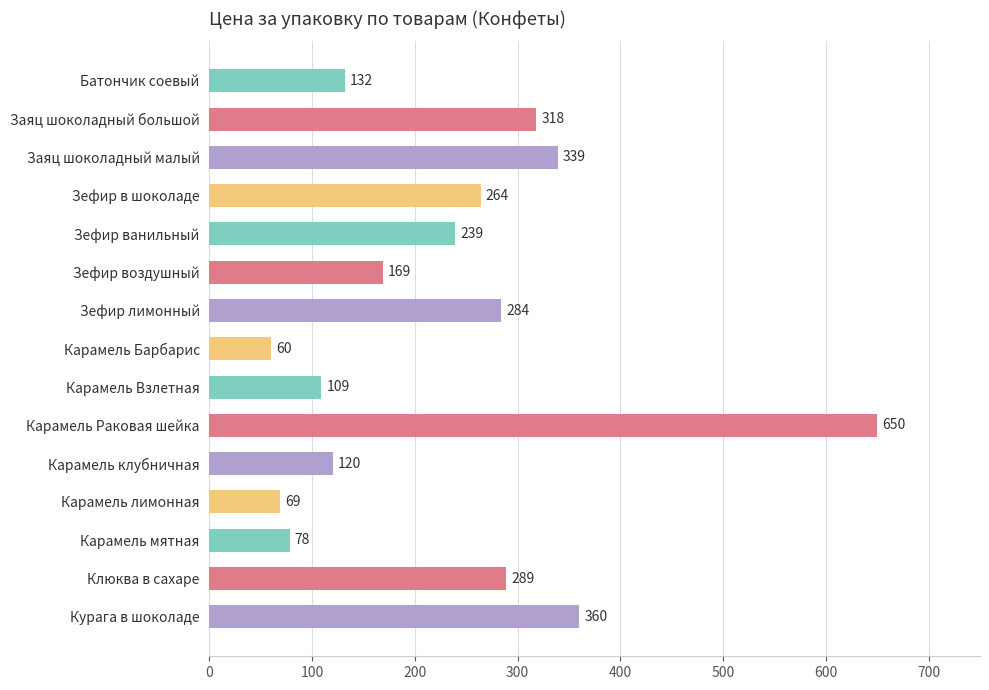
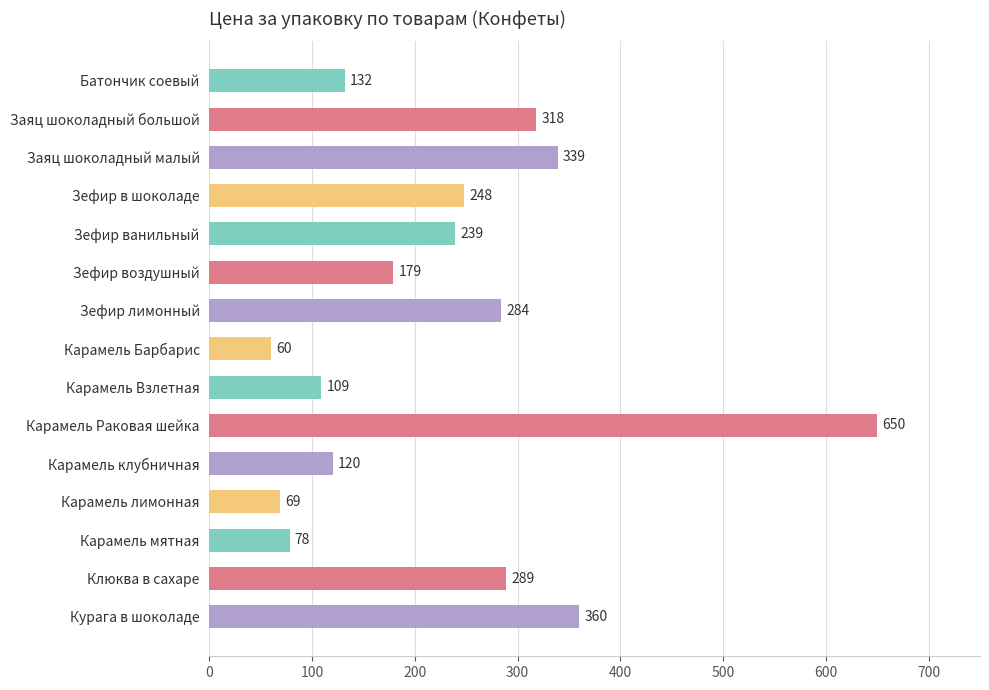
  {
    "Батончик соевый": 132,
    "Заяц шоколадный большой": 318,
    "Заяц шоколадный малый": 339,
-   "Зефир в шоколаде": 264,
+   "Зефир в шоколаде": 248,
    "Зефир ванильный": 239,
-   "Зефир воздушный": 169,
+   "Зефир воздушный": 179,
    "Зефир лимонный": 284,
    "Карамель Барбарис": 60,
    "Карамель Взлетная": 109,
    "Карамель Раковая шейка": 650,
    "Карамель клубничная": 120,
    "Карамель лимонная": 69,
    "Карамель мятная": 78,
    "Клюква в сахаре": 289,
    "Курага в шоколаде": 360
  }
